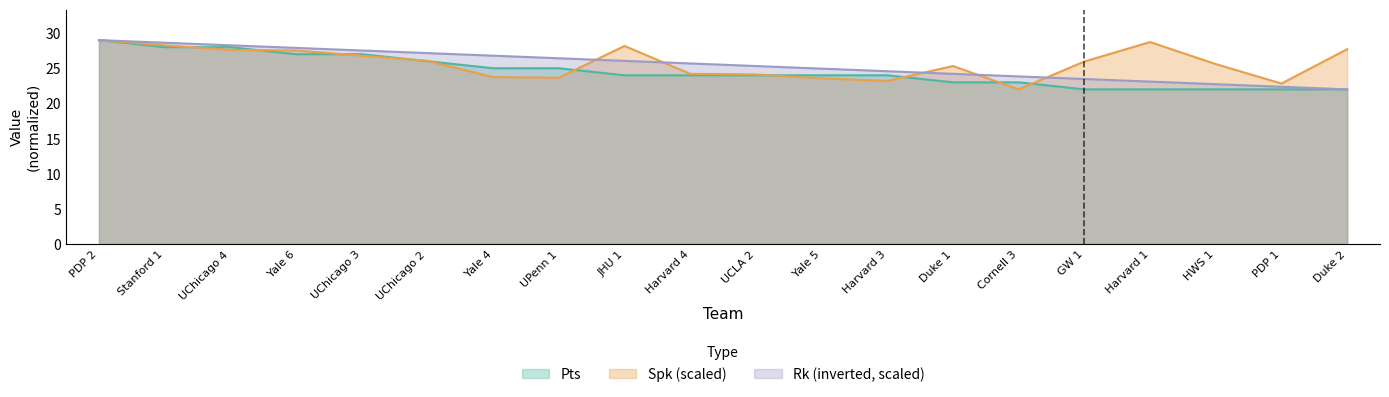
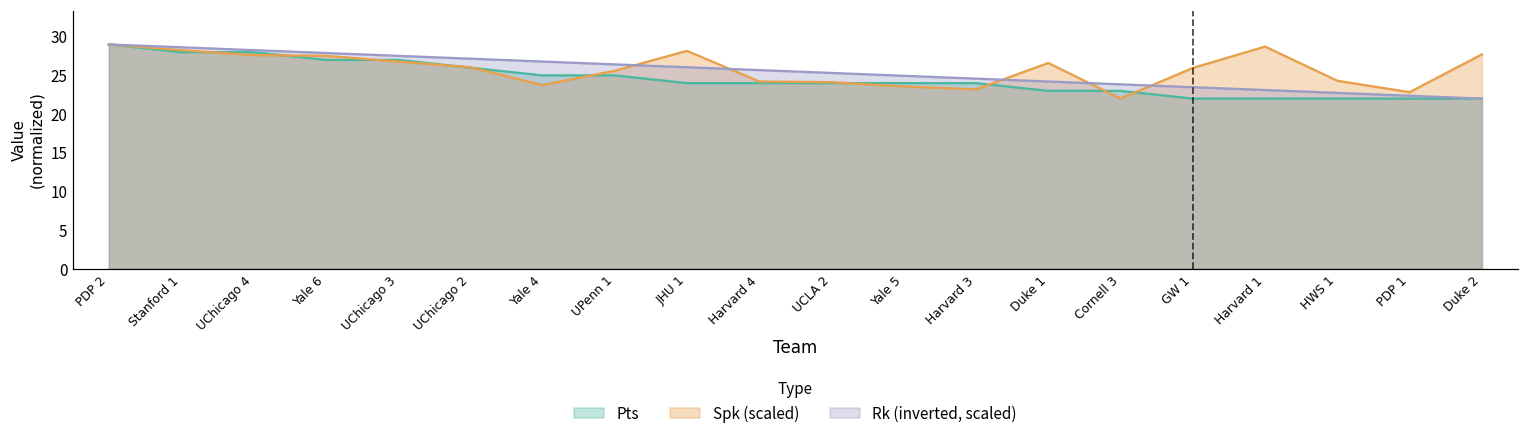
  {
    "Spk (scaled)": {
      "UChicago 4": 28,
      "Yale 6": 28,
      "Yale 4": 24,
-     "UPenn 1": 24,
+     "UPenn 1": 26,
      "JHU 1": 28,
      "Yale 5": 24,
      "Harvard 3": 23,
-     "Duke 1": 25,
+     "Duke 1": 27,
      "Cornell 3": 22,
      "GW 1": 26,
      "Harvard 1": 29,
-     "HWS 1": 26,
+     "HWS 1": 24,
      "PDP 1": 23,
      "Duke 2": 28
    }
  }
